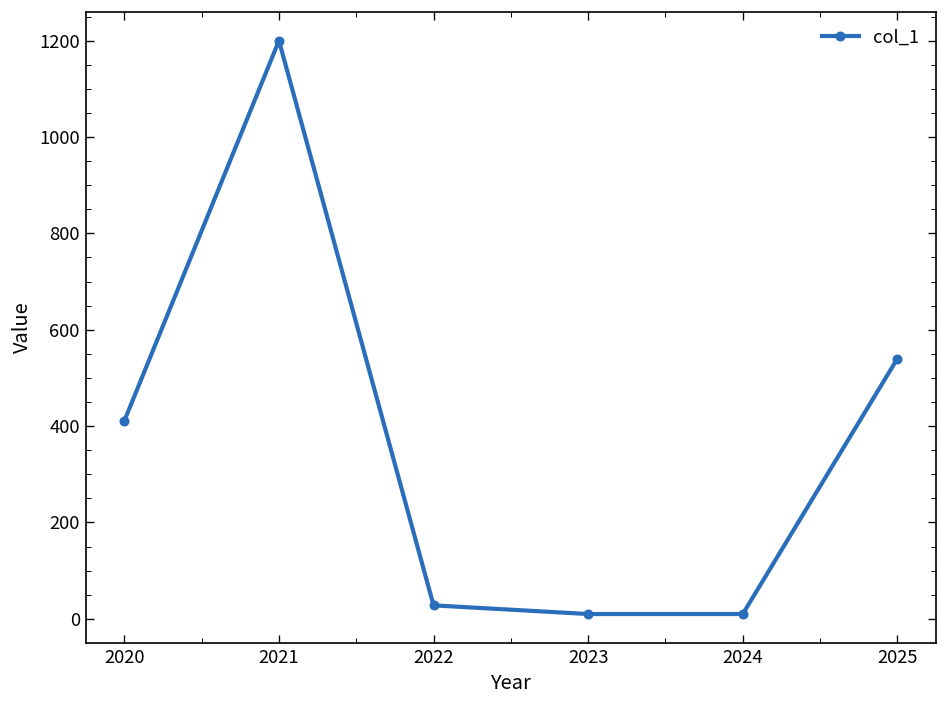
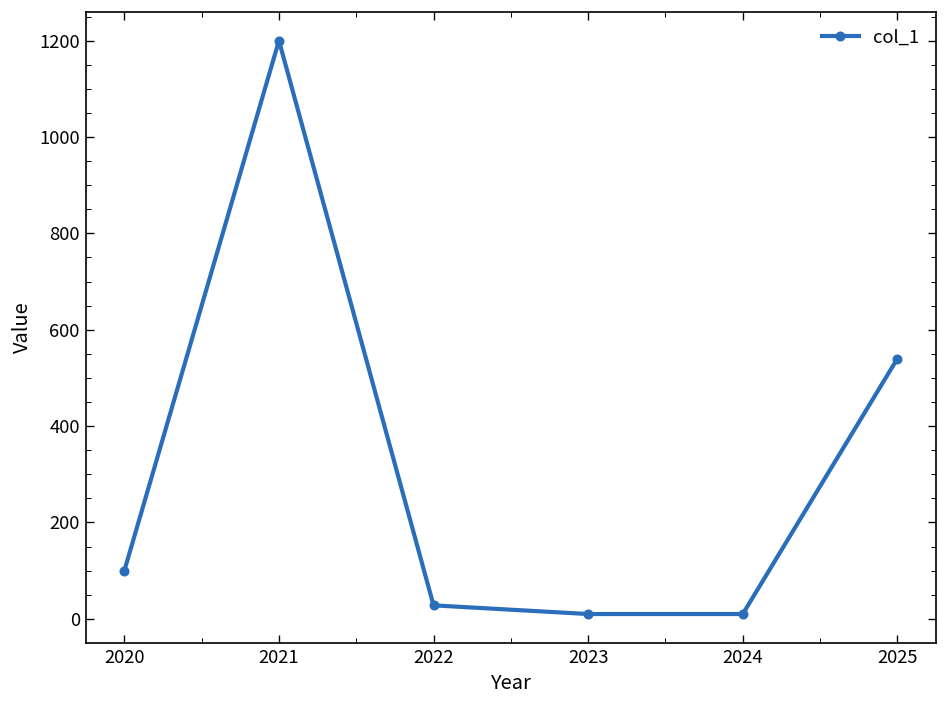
  {
-   "2020": 410,
+   "2020": 100,
    "2021": 1200,
    "2022": 30,
    "2023": 10,
    "2024": 10,
    "2025": 540
  }
